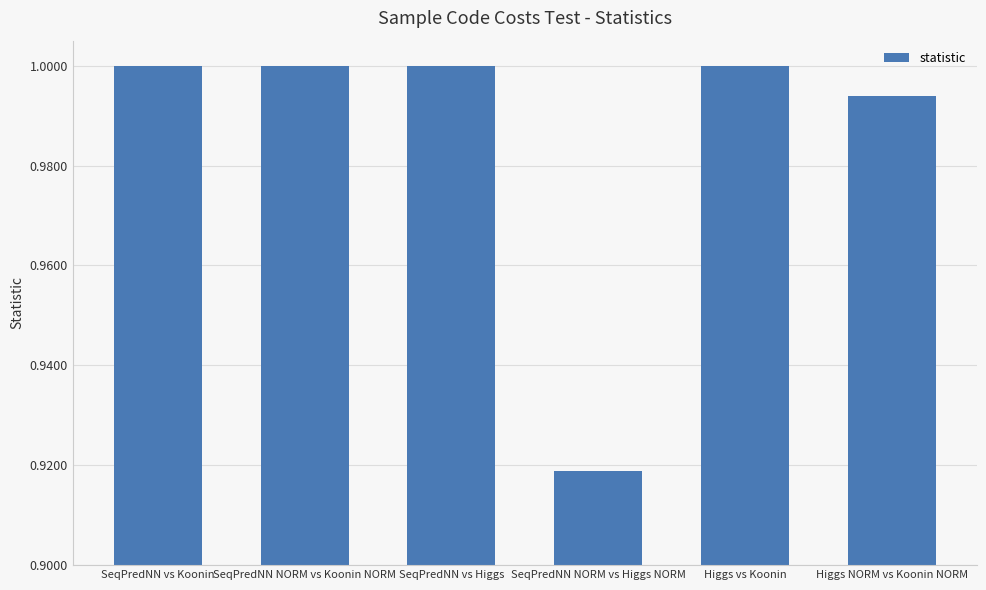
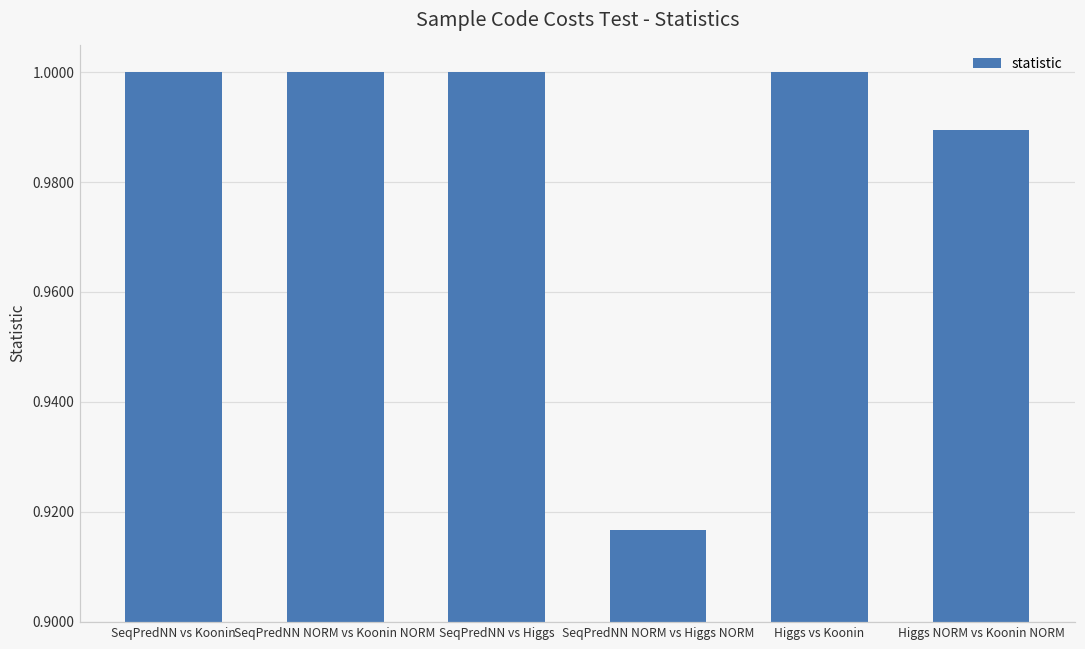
  {
    "SeqPredNN vs Koonin": 1.000,
    "SeqPredNN NORM vs Koonin NORM": 1.000,
    "SeqPredNN vs Higgs": 1.000,
-   "SeqPredNN NORM vs Higgs NORM": 0.919,
+   "SeqPredNN NORM vs Higgs NORM": 0.917,
    "Higgs vs Koonin": 1.000,
-   "Higgs NORM vs Koonin NORM": 0.994
+   "Higgs NORM vs Koonin NORM": 0.990
  }
